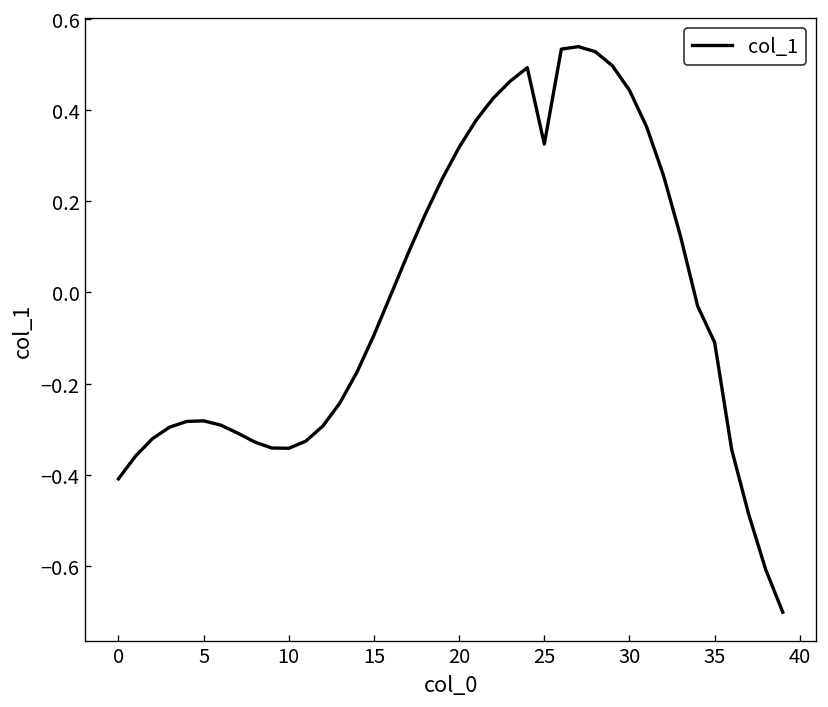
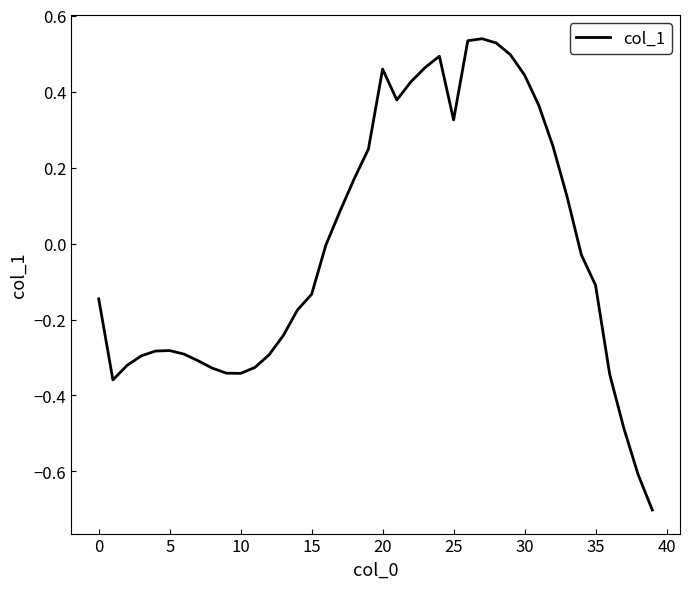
  {
-   "0": -0.41,
+   "0": -0.15,
    "5": -0.28,
    "10": -0.34,
-   "15": -0.09,
-   "20": 0.32,
+   "15": -0.13,
+   "20": 0.46,
    "25": 0.33,
    "30": 0.44,
    "35": -0.11
  }
